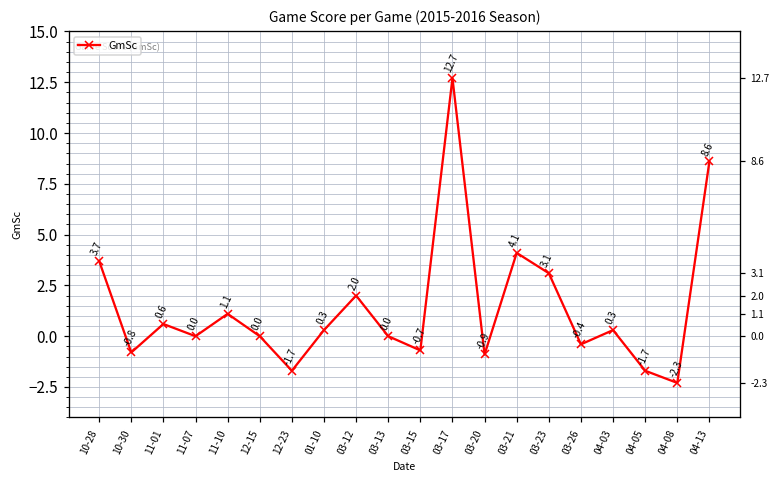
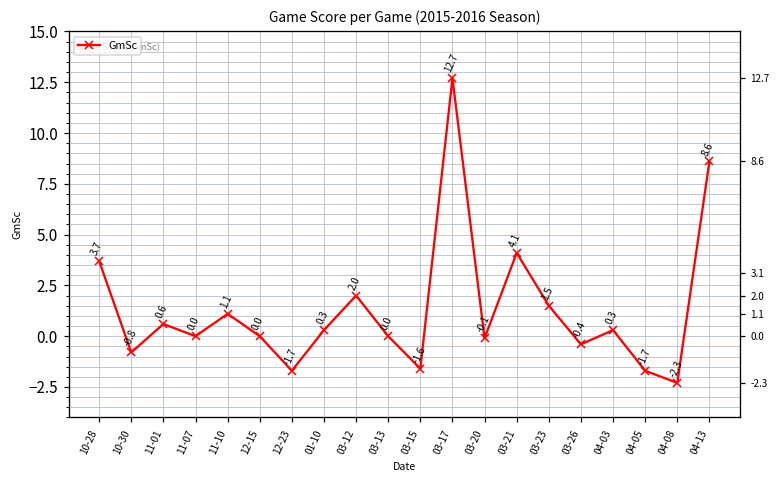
  {
    "10-28": 3.7,
    "10-30": -0.8,
    "11-01": 0.6,
    "11-07": 0.0,
    "11-10": 1.1,
    "12-15": 0.0,
    "12-23": -1.7,
    "01-10": 0.3,
    "03-12": 2.0,
    "03-13": 0.0,
-   "03-15": -0.7,
+   "03-15": -1.6,
    "03-17": 12.7,
-   "03-20": -0.9,
+   "03-20": -0.1,
    "03-21": 4.1,
-   "03-23": 3.1,
+   "03-23": 1.5,
    "03-26": -0.4,
    "04-03": 0.3,
    "04-05": -1.7,
    "04-08": -2.3,
    "04-13": 8.6
  }
